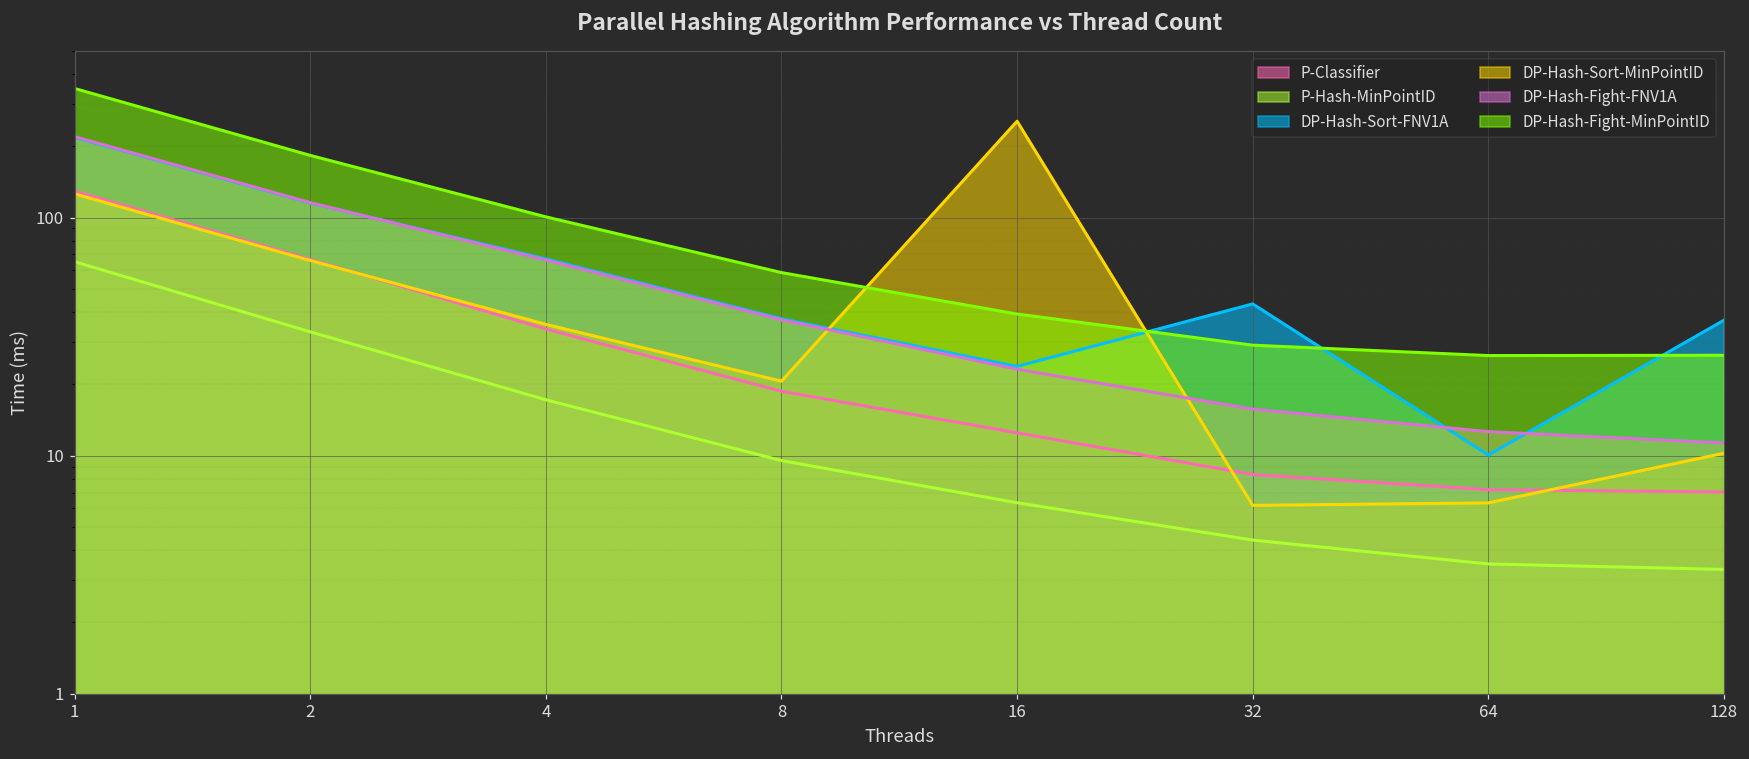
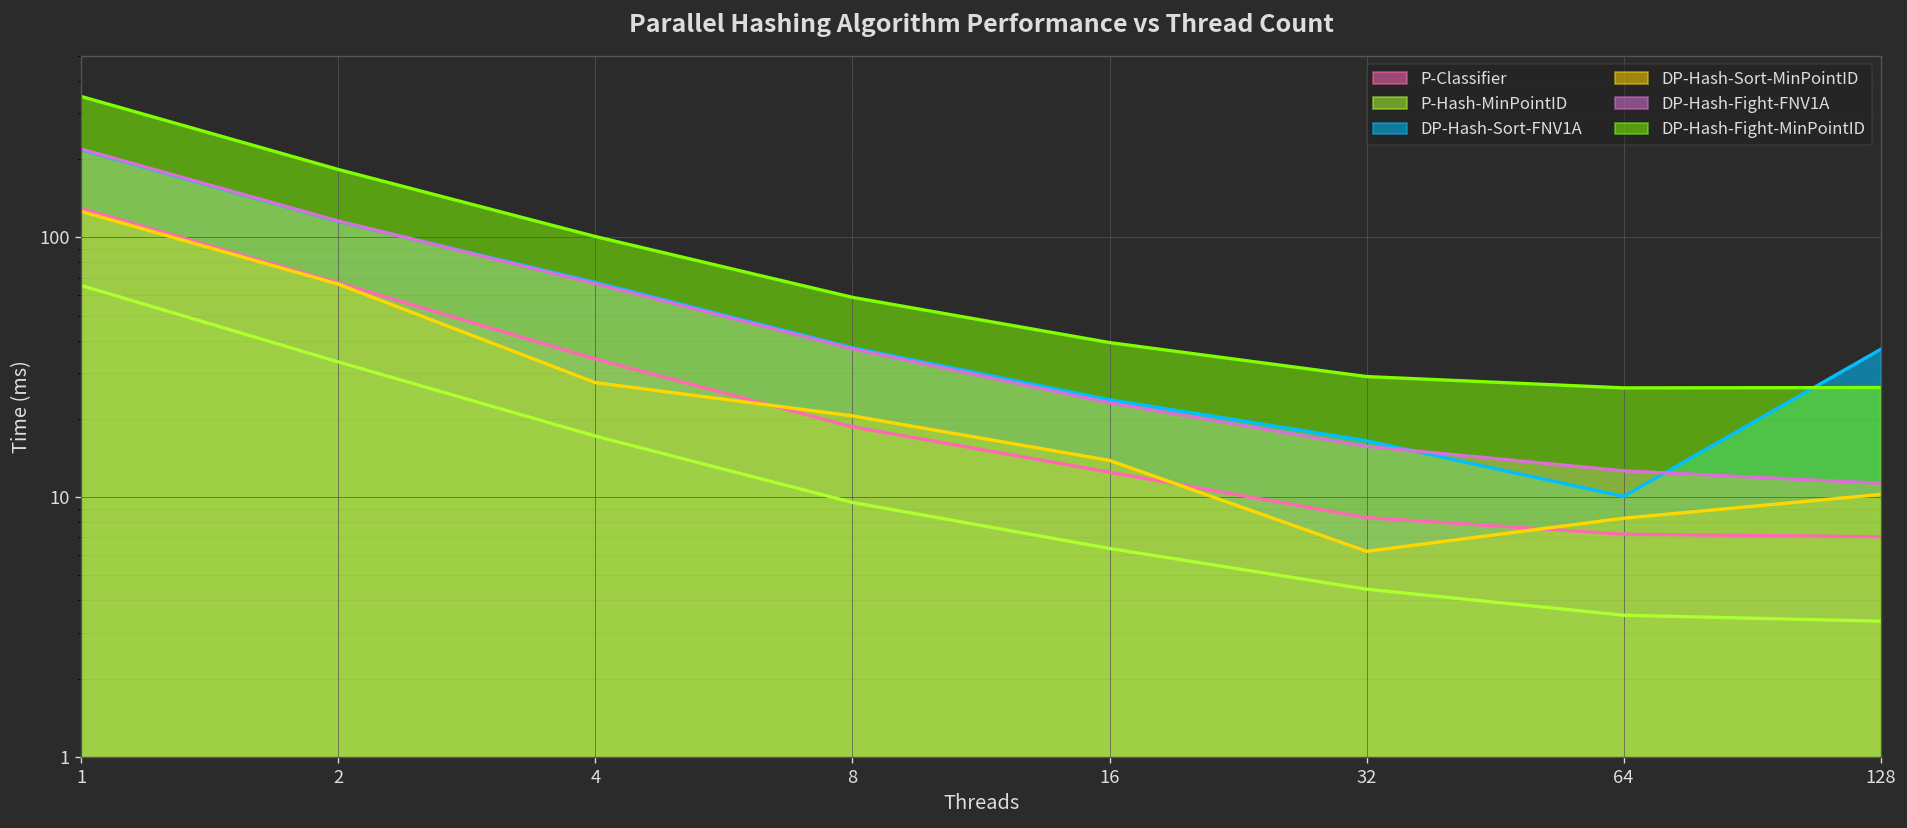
  {
    "DP-Hash-Sort-FNV1A": {
-     "32": 43,
+     "32": 16,
      "64": 10,
      "128": 37
    },
    "DP-Hash-Sort-MinPointID": {
-     "4": 36,
+     "4": 28,
      "8": 21,
-     "16": 250,
+     "16": 14,
      "32": 6.2,
-     "64": 6.3,
+     "64": 8.3,
      "128": 10
    }
  }
